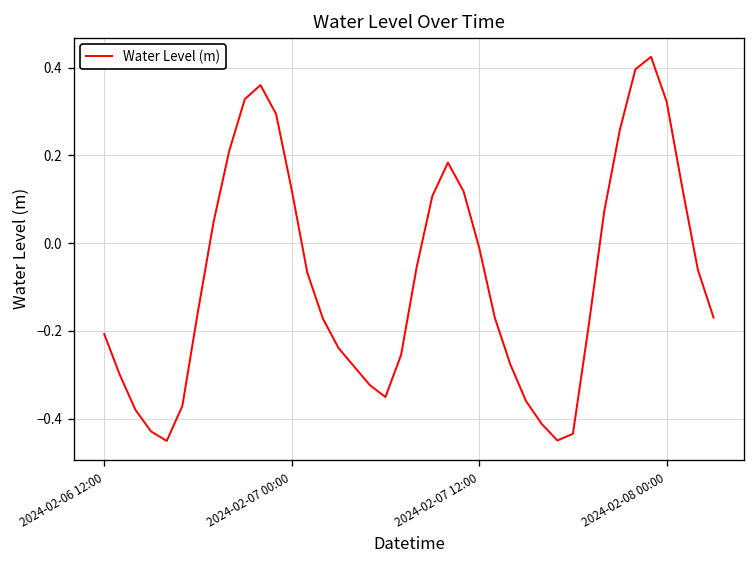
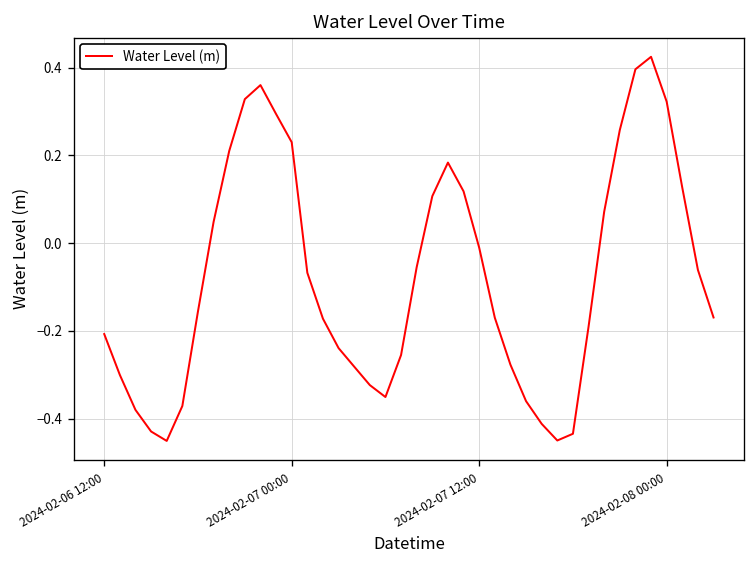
  {
    "2024-02-06 12:00": -0.21,
-   "2024-02-07 00:00": 0.12,
+   "2024-02-07 00:00": 0.23,
    "2024-02-07 12:00": -0.01,
    "2024-02-08 00:00": 0.32
  }
